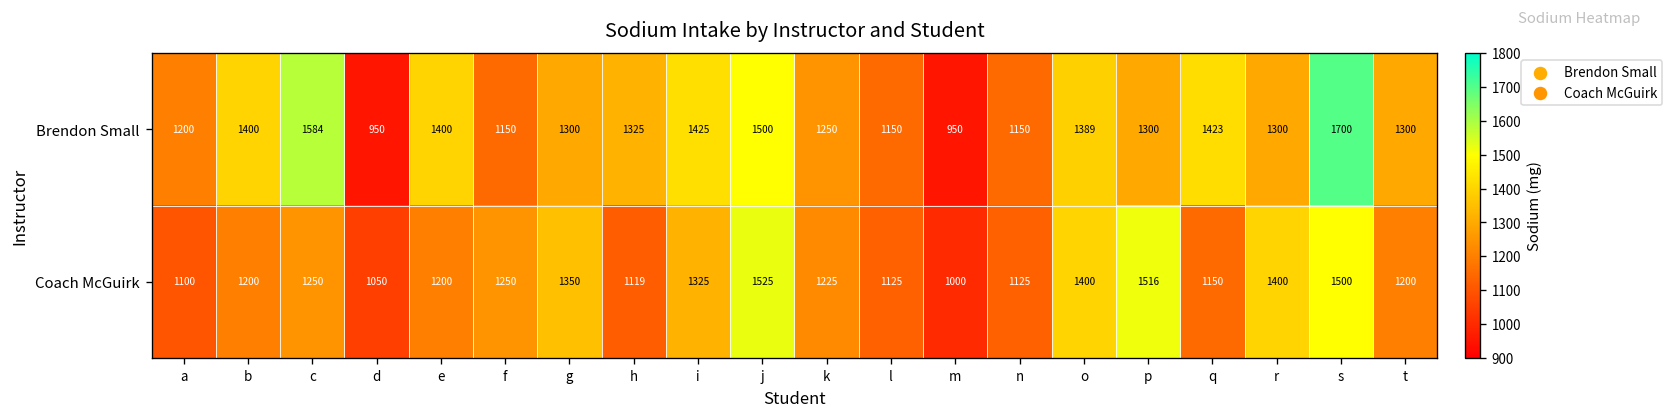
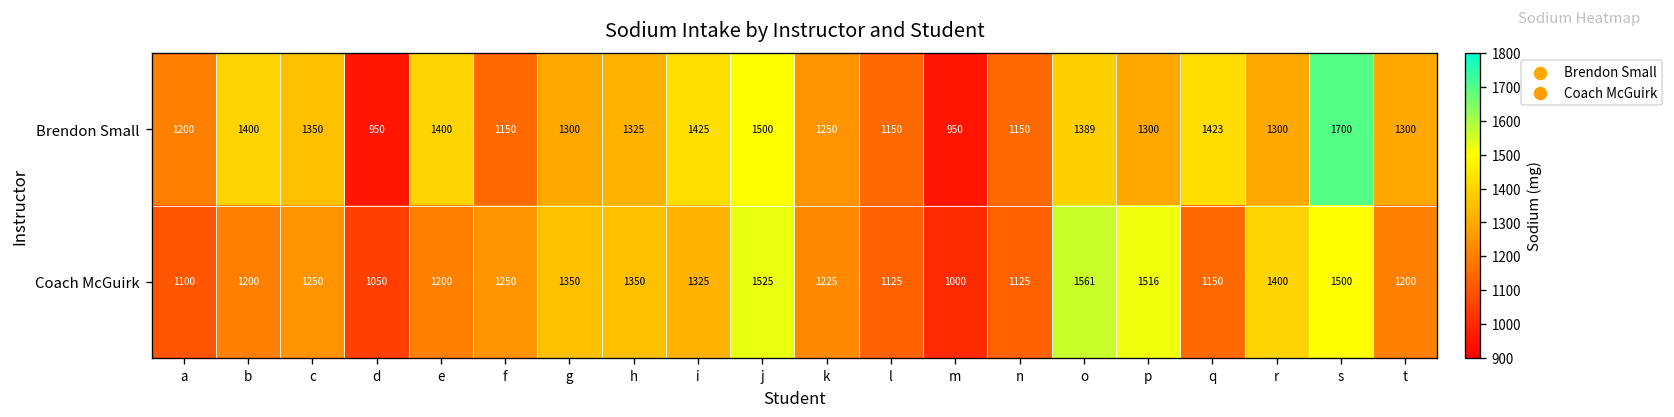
  {
    "Brendon Small": {
      "a": 1200,
      "b": 1400,
-     "c": 1584,
+     "c": 1350,
      "d": 950,
      "e": 1400,
      "f": 1150,
      "g": 1300,
      "h": 1325,
      "i": 1425,
      "j": 1500,
      "k": 1250,
      "l": 1150,
      "m": 950,
      "n": 1150,
      "o": 1389,
      "p": 1300,
      "q": 1423,
      "r": 1300,
      "s": 1700,
      "t": 1300
    },
    "Coach McGuirk": {
      "a": 1100,
      "b": 1200,
      "c": 1250,
      "d": 1050,
      "e": 1200,
      "f": 1250,
      "g": 1350,
-     "h": 1119,
+     "h": 1350,
      "i": 1325,
      "j": 1525,
      "k": 1225,
      "l": 1125,
      "m": 1000,
      "n": 1125,
-     "o": 1400,
+     "o": 1561,
      "p": 1516,
      "q": 1150,
      "r": 1400,
      "s": 1500,
      "t": 1200
    }
  }
